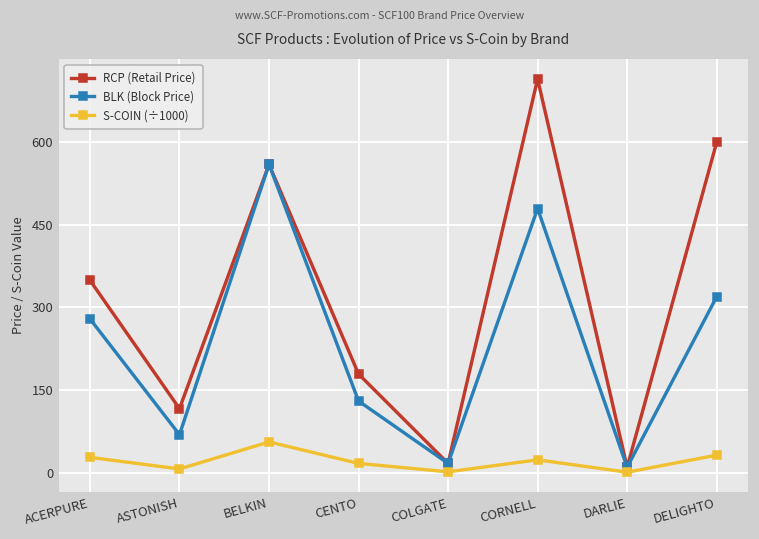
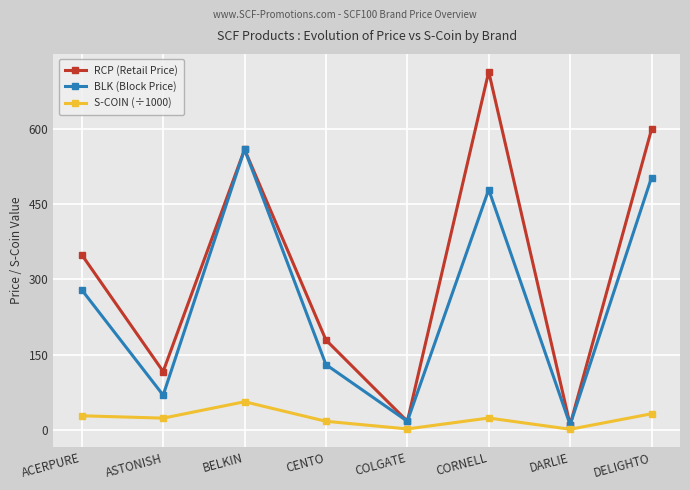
  {
    "RCP (Retail Price)": {
      "ACERPURE": 350,
      "ASTONISH": 120,
      "CENTO": 180,
      "CORNELL": 710,
      "DELIGHTO": 600
    },
    "BLK (Block Price)": {
      "ACERPURE": 280,
      "ASTONISH": 70,
      "CENTO": 130,
      "CORNELL": 480,
-     "DELIGHTO": 320
+     "DELIGHTO": 500
    },
    "S-COIN (÷1000)": {
      "ACERPURE": 30,
-     "ASTONISH": 10,
+     "ASTONISH": 20,
      "BELKIN": 60,
      "CENTO": 20,
      "COLGATE": 0,
      "CORNELL": 20,
      "DARLIE": 0,
      "DELIGHTO": 30
    }
  }
